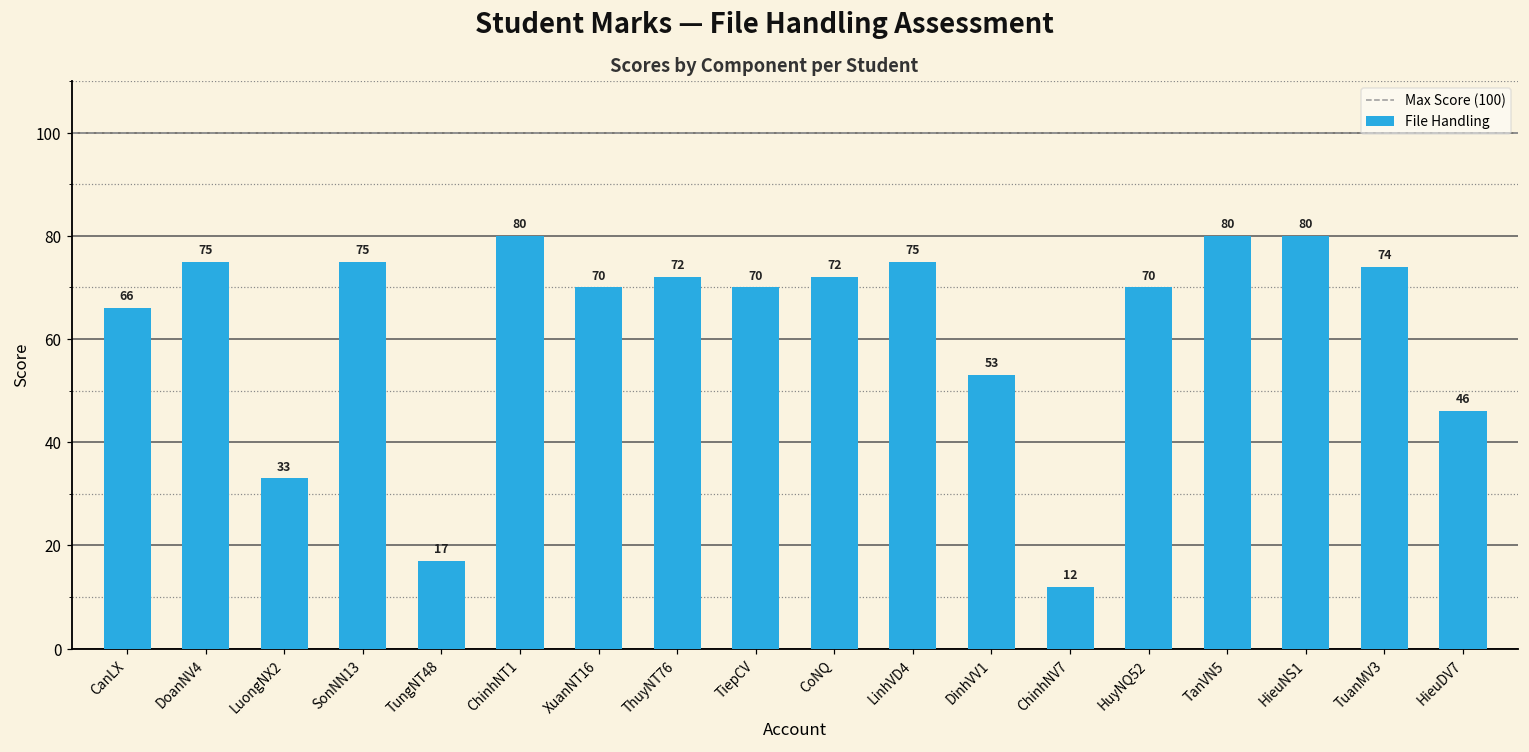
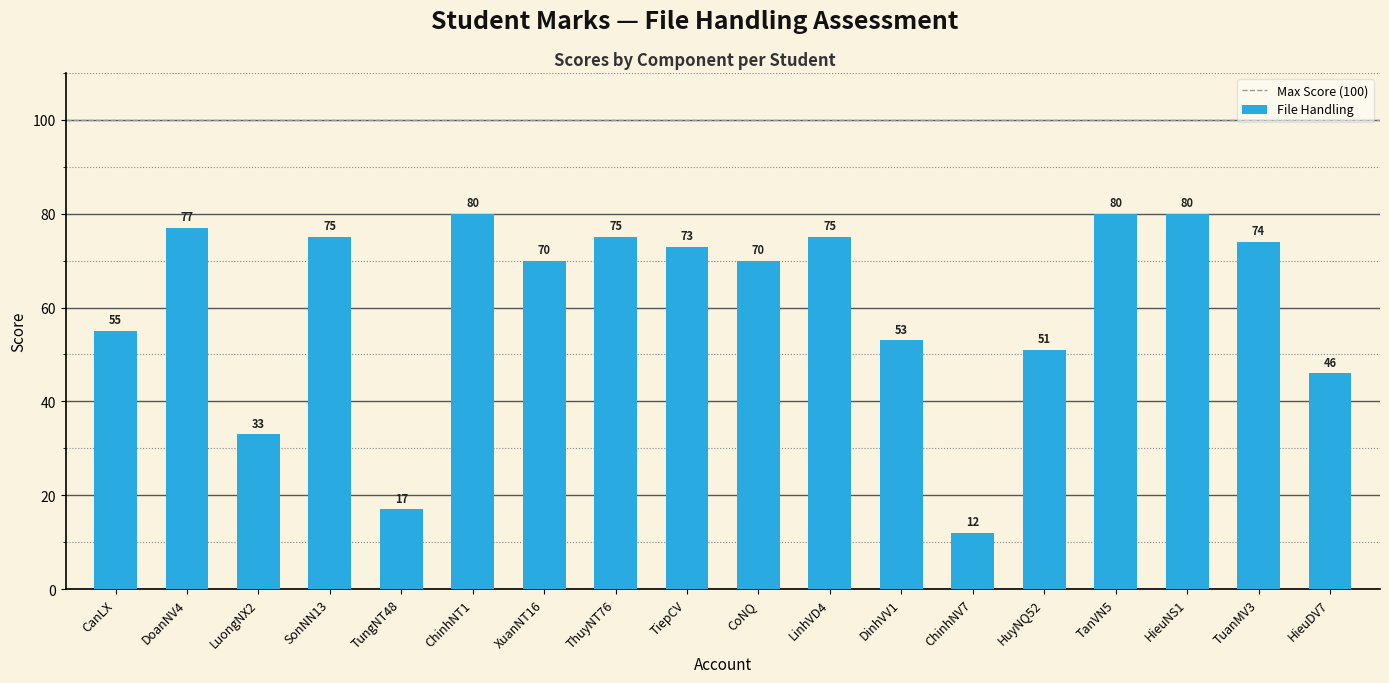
  {
-   "CanLX": 66,
-   "DoanNV4": 75,
+   "CanLX": 55,
+   "DoanNV4": 77,
    "LuongNX2": 33,
    "SonNN13": 75,
    "TungNT48": 17,
    "ChinhNT1": 80,
    "XuanNT16": 70,
-   "ThuyNT76": 72,
-   "TiepCV": 70,
-   "CoNQ": 72,
+   "ThuyNT76": 75,
+   "TiepCV": 73,
+   "CoNQ": 70,
    "LinhVD4": 75,
    "DinhVV1": 53,
    "ChinhNV7": 12,
-   "HuyNQ52": 70,
+   "HuyNQ52": 51,
    "TanVN5": 80,
    "HieuNS1": 80,
    "TuanMV3": 74,
    "HieuDV7": 46
  }
